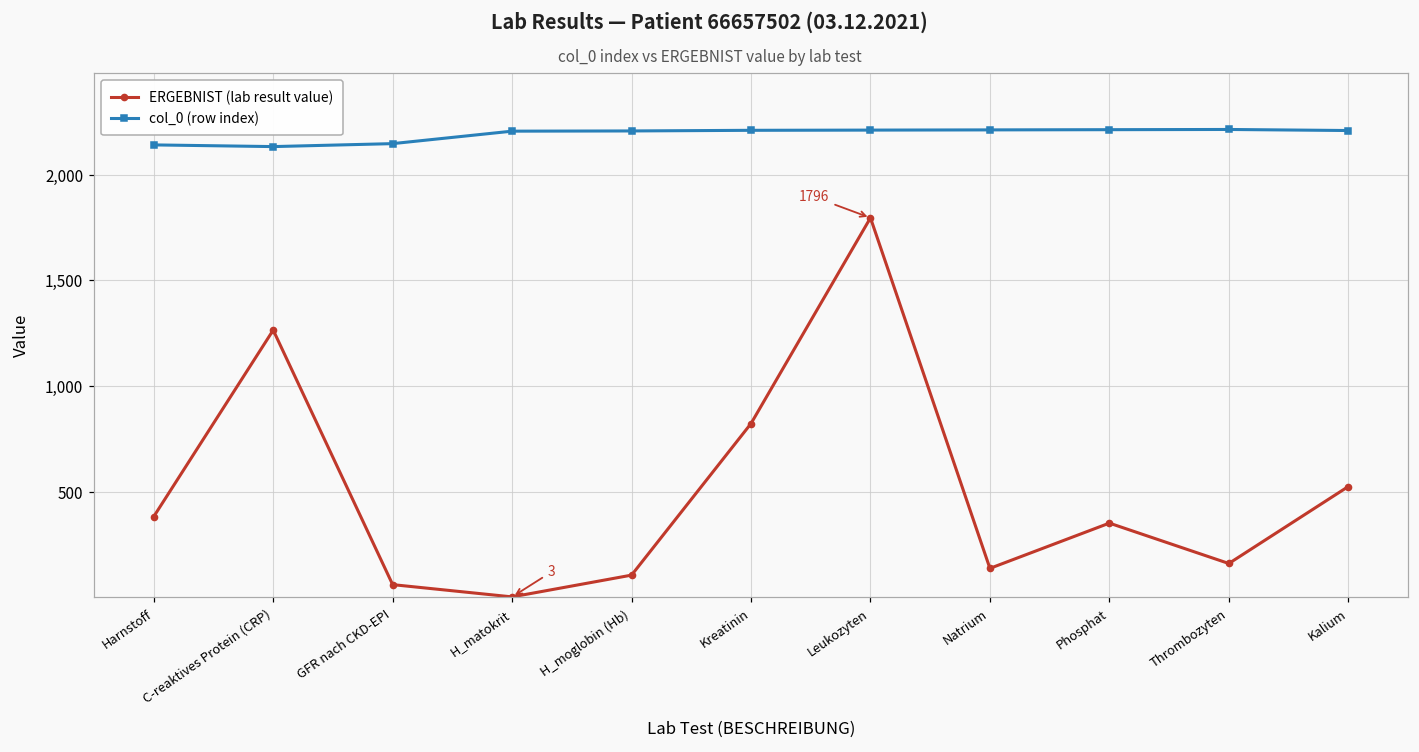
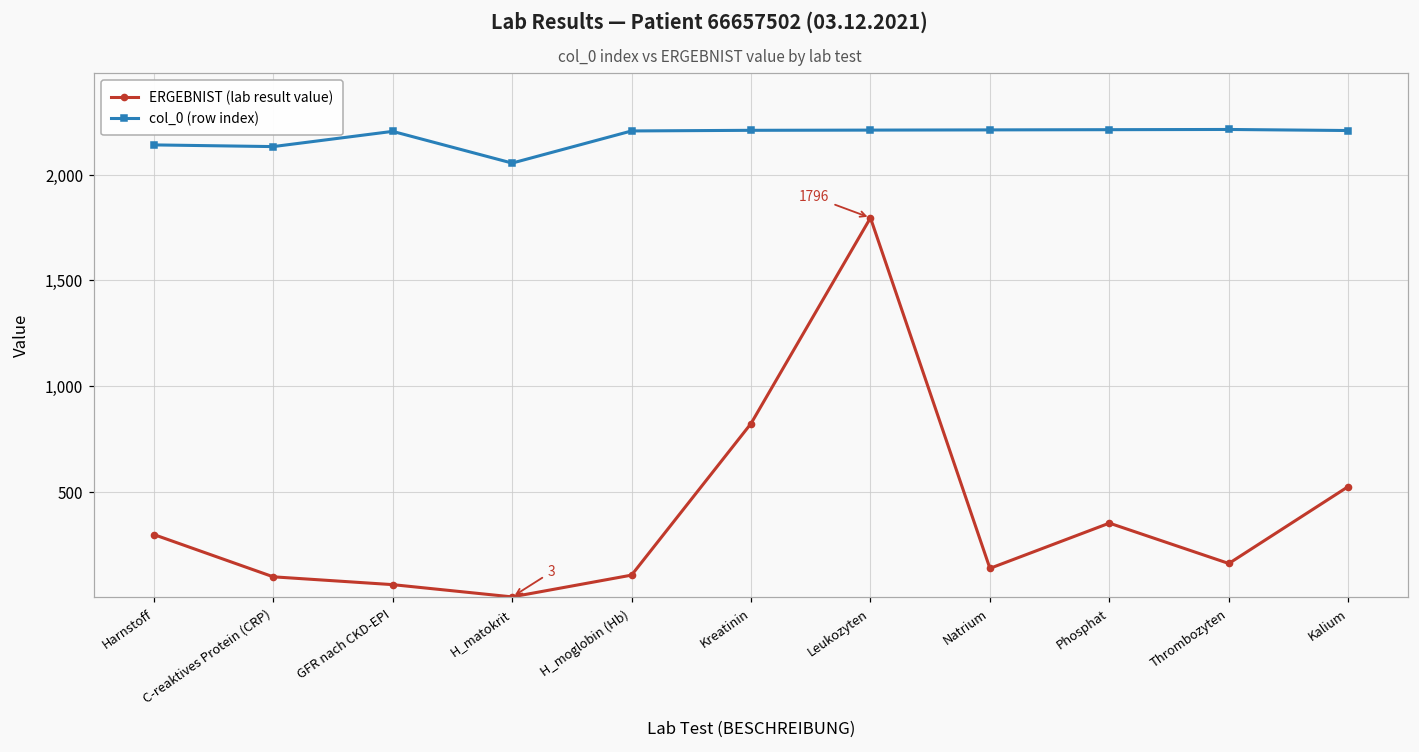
  {
    "ERGEBNIST (lab result value)": {
-     "Harnstoff": "380",
-     "C-reaktives Protein (CRP)": "1,270",
+     "Harnstoff": "300",
+     "C-reaktives Protein (CRP)": "100",
      "GFR nach CKD-EPI": "60",
      "H_moglobin (Hb)": "110",
      "Kreatinin": "820",
      "Natrium": "140",
      "Phosphat": "350",
      "Thrombozyten": "160",
      "Kalium": "530"
    },
    "col_0 (row index)": {
      "Harnstoff": "2,140",
      "C-reaktives Protein (CRP)": "2,130",
-     "GFR nach CKD-EPI": "2,150",
-     "H_matokrit": "2,210",
+     "GFR nach CKD-EPI": "2,210",
+     "H_matokrit": "2,060",
      "H_moglobin (Hb)": "2,210",
      "Kreatinin": "2,210",
      "Leukozyten": "2,210",
      "Natrium": "2,210",
      "Phosphat": "2,210",
      "Thrombozyten": "2,210",
      "Kalium": "2,210"
    }
  }
